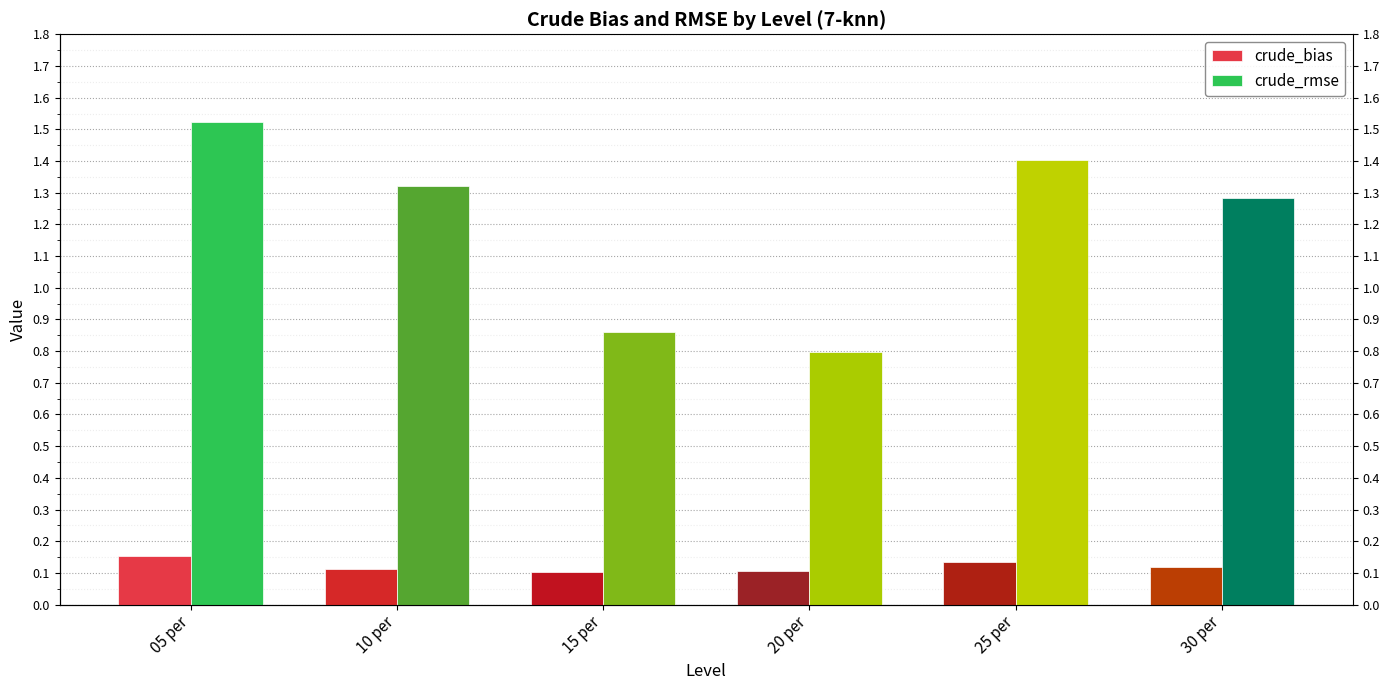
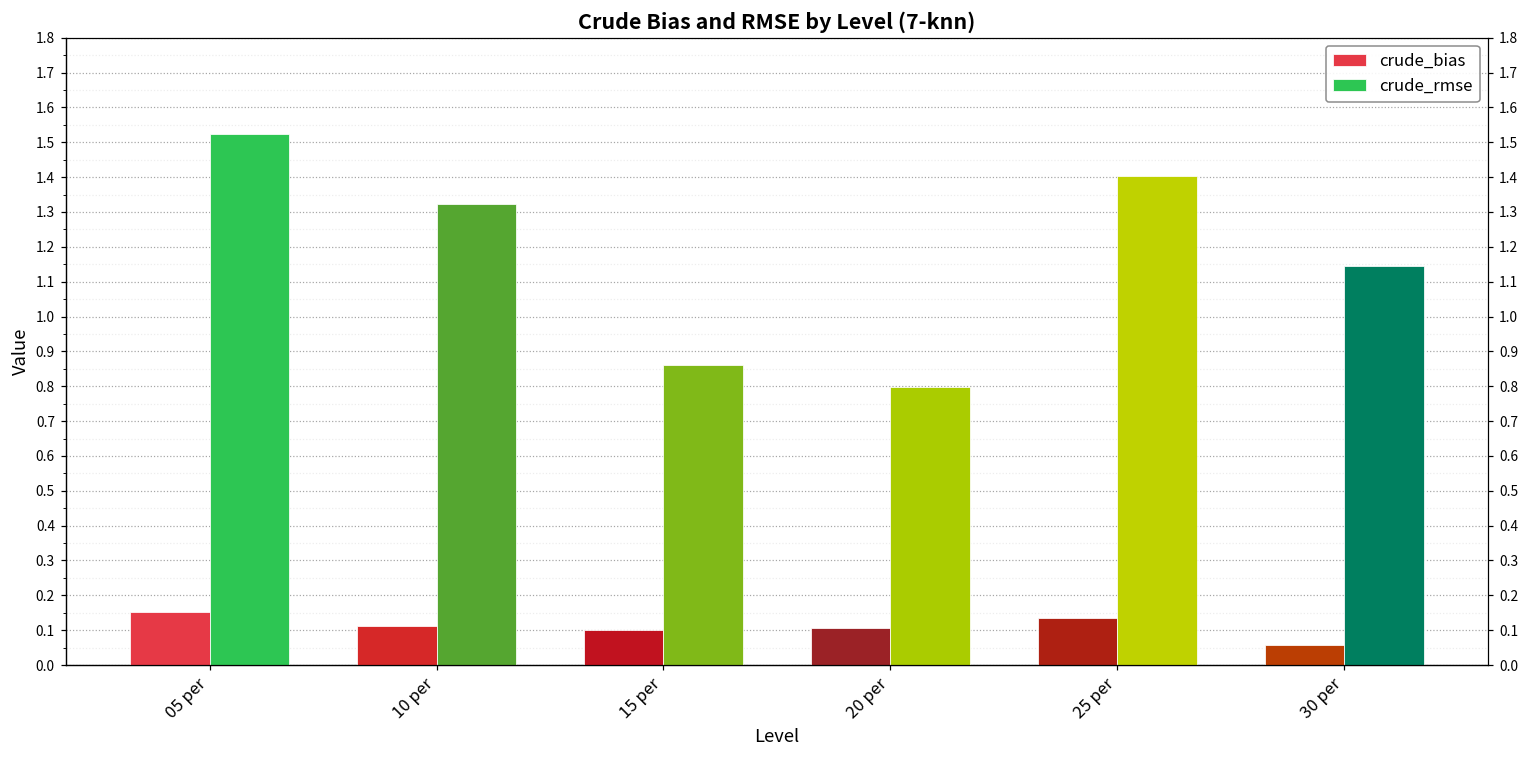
  {
    "crude_bias": {
      "05 per": 0.15,
      "10 per": 0.11,
      "15 per": 0.10,
      "20 per": 0.11,
      "25 per": 0.13,
-     "30 per": 0.12
+     "30 per": 0.06
    },
    "crude_rmse": {
      "05 per": 1.52,
      "10 per": 1.32,
      "15 per": 0.86,
      "20 per": 0.80,
      "25 per": 1.40,
-     "30 per": 1.28
+     "30 per": 1.14
    }
  }
